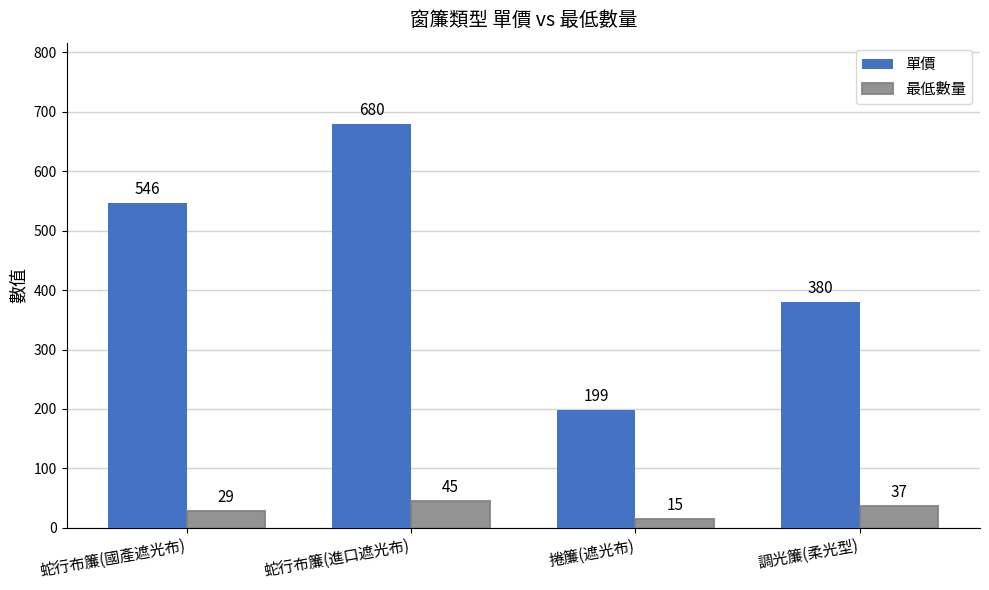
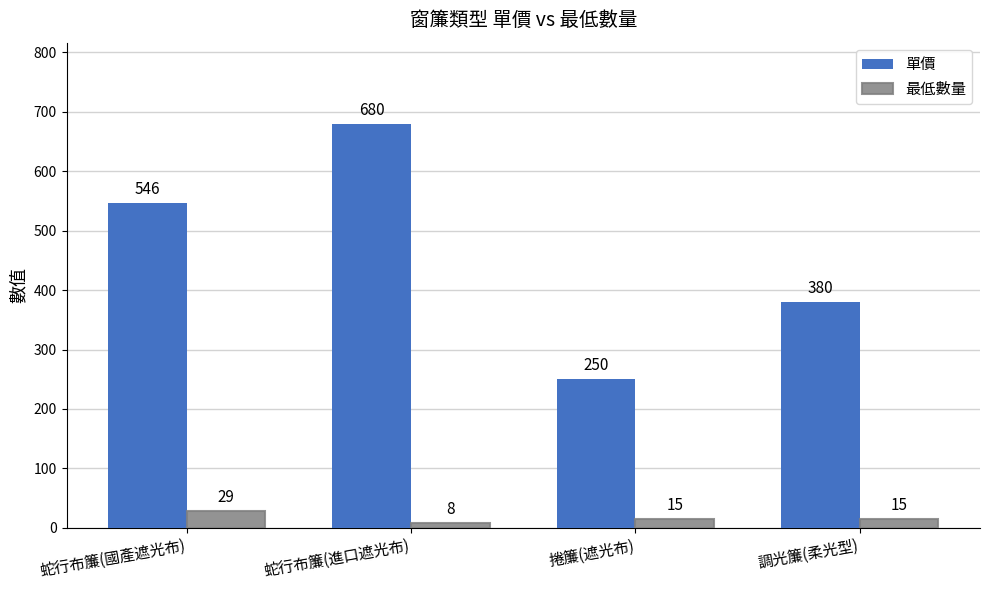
  {
    "單價": {
      "蛇行布簾(國產遮光布)": 546,
      "蛇行布簾(進口遮光布)": 680,
-     "捲簾(遮光布)": 199,
+     "捲簾(遮光布)": 250,
      "調光簾(柔光型)": 380
    },
    "最低數量": {
      "蛇行布簾(國產遮光布)": 29,
-     "蛇行布簾(進口遮光布)": 45,
+     "蛇行布簾(進口遮光布)": 8,
      "捲簾(遮光布)": 15,
-     "調光簾(柔光型)": 37
+     "調光簾(柔光型)": 15
    }
  }
